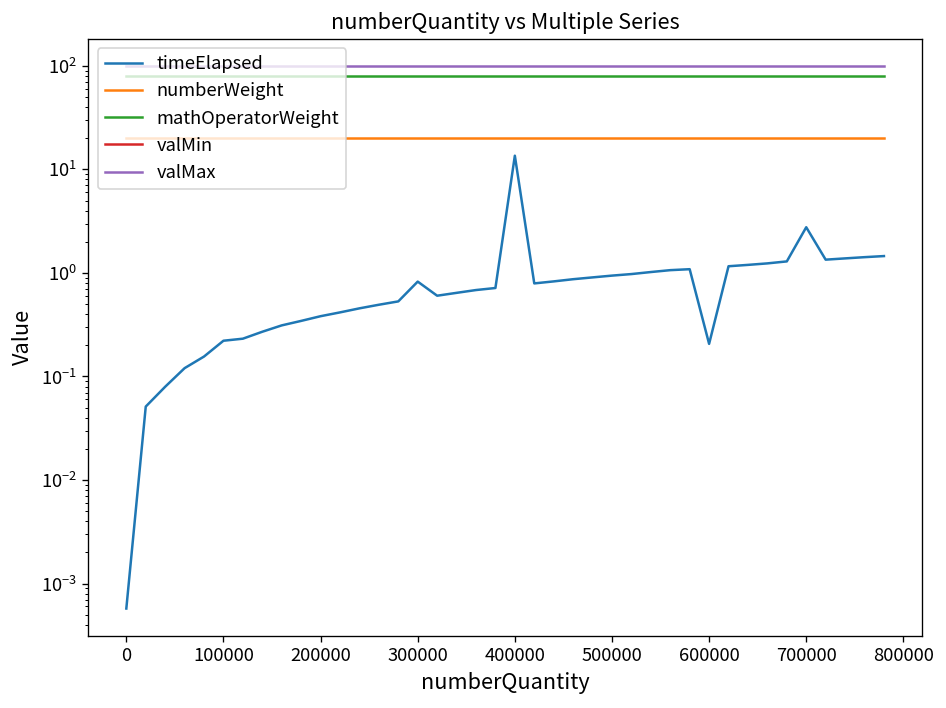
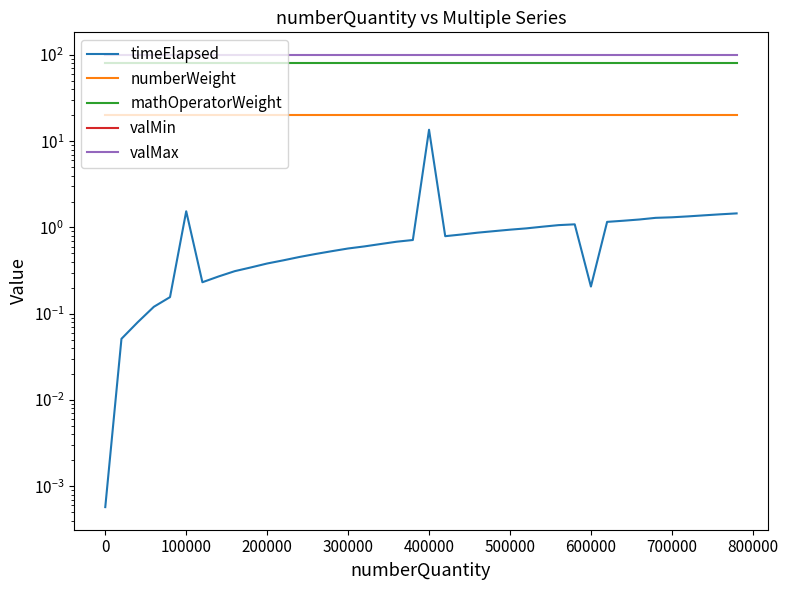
  {
    "timeElapsed": {
      "0": 0.0006,
-     "100000": 0.22,
+     "100000": 1.5,
      "200000": 0.4,
-     "300000": 0.8,
+     "300000": 0.6,
      "400000": 14,
      "500000": 0.9,
      "600000": 0.21,
-     "700000": 2.8
+     "700000": 1.3
    },
    "numberWeight": {
      "300000": 20,
      "400000": 20,
      "500000": 20,
      "600000": 20,
      "700000": 20
    },
    "mathOperatorWeight": {
      "300000": 80,
      "400000": 80,
      "500000": 80,
      "600000": 80,
      "700000": 80
    },
    "valMax": {
      "300000": 100,
      "400000": 100,
      "500000": 100,
      "600000": 100,
      "700000": 100
    }
  }
